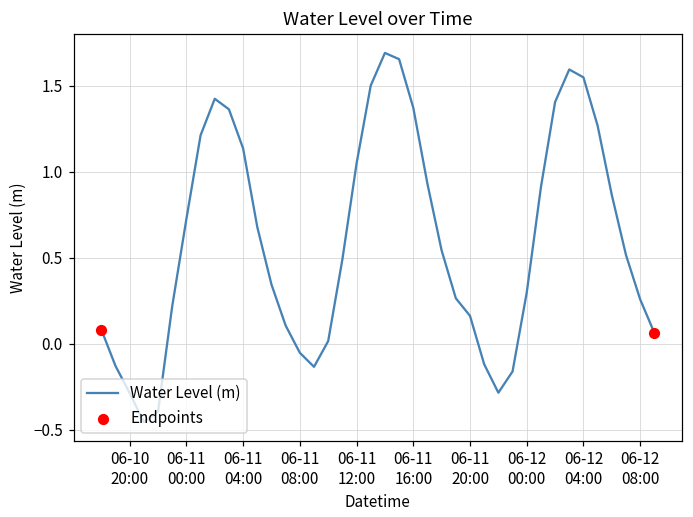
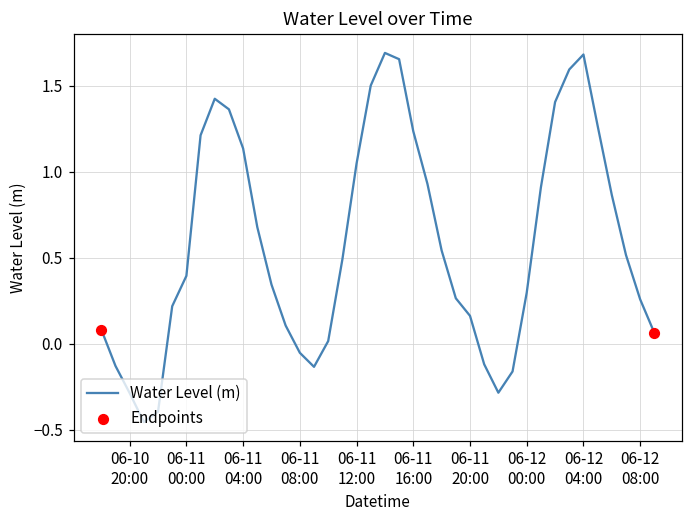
  {
    "Water Level (m)": {
-     "06-11 00:00": 0.73,
+     "06-11 00:00": 0.39,
      "06-11 04:00": 1.14,
      "06-11 08:00": -0.05,
      "06-11 12:00": 1.05,
-     "06-11 16:00": 1.37,
+     "06-11 16:00": 1.24,
      "06-11 20:00": 0.16,
      "06-12 00:00": 0.30,
-     "06-12 04:00": 1.55,
+     "06-12 04:00": 1.68,
      "06-12 08:00": 0.26
    }
  }
